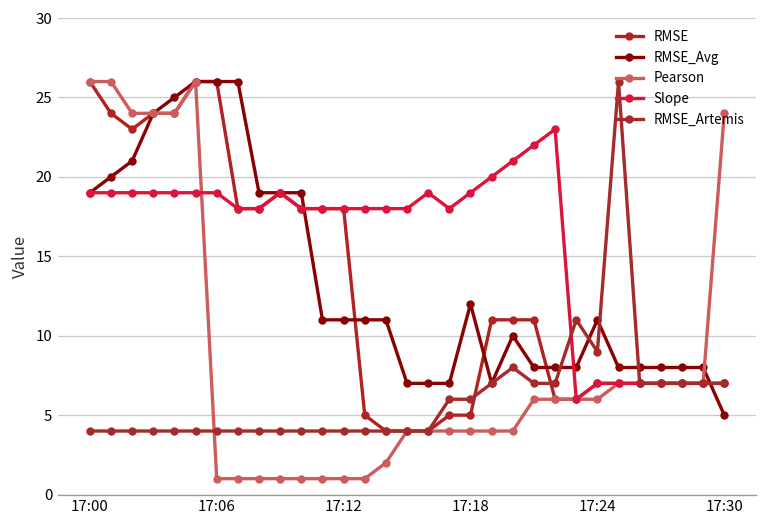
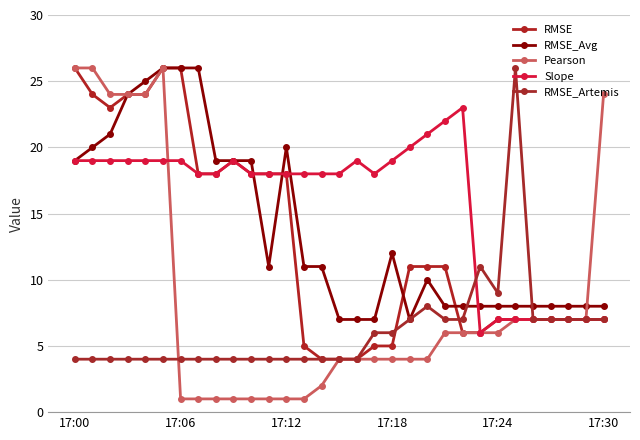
  {
    "RMSE_Avg": {
-     "17:12": 11,
+     "17:12": 20,
      "17:18": 12,
-     "17:24": 11,
-     "17:30": 5
+     "17:24": 8,
+     "17:30": 8
    },
    "Pearson": {
      "17:06": 1,
      "17:12": 1,
      "17:18": 4,
      "17:24": 6,
      "17:30": 24
    }
  }
